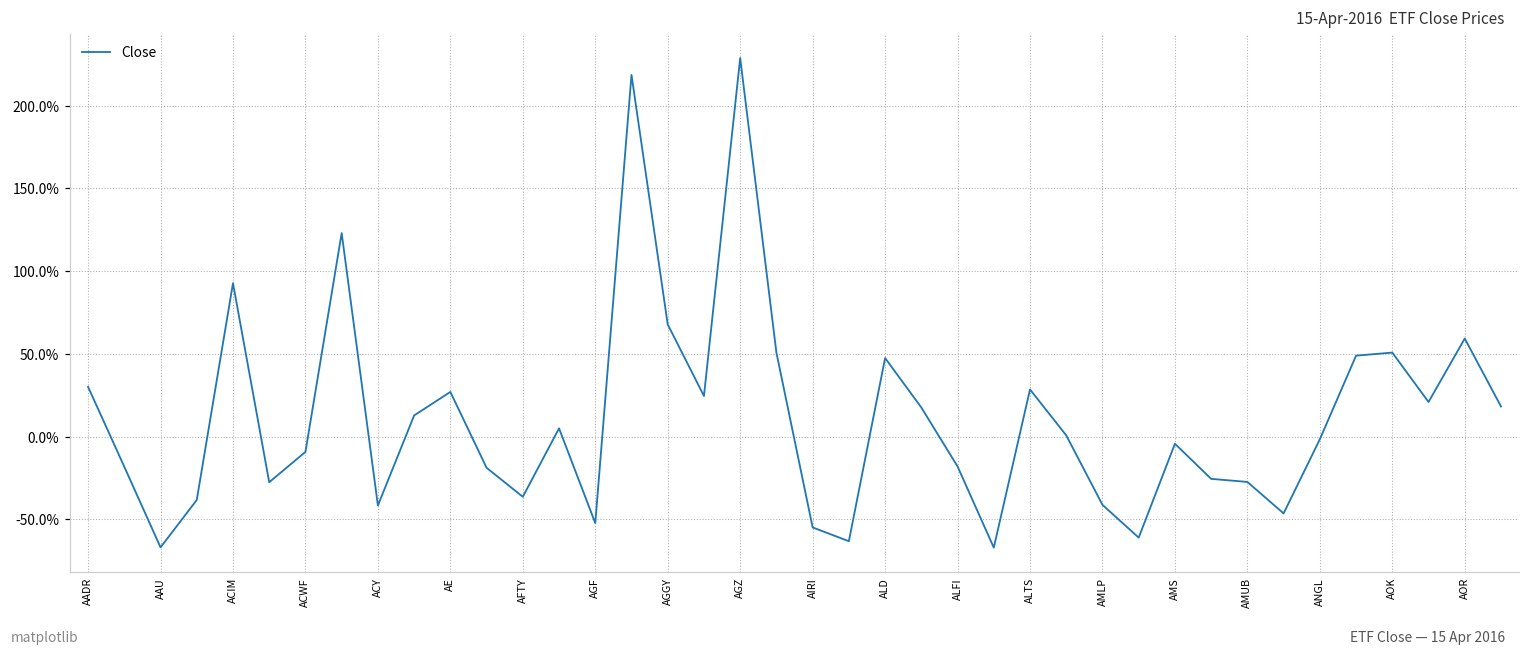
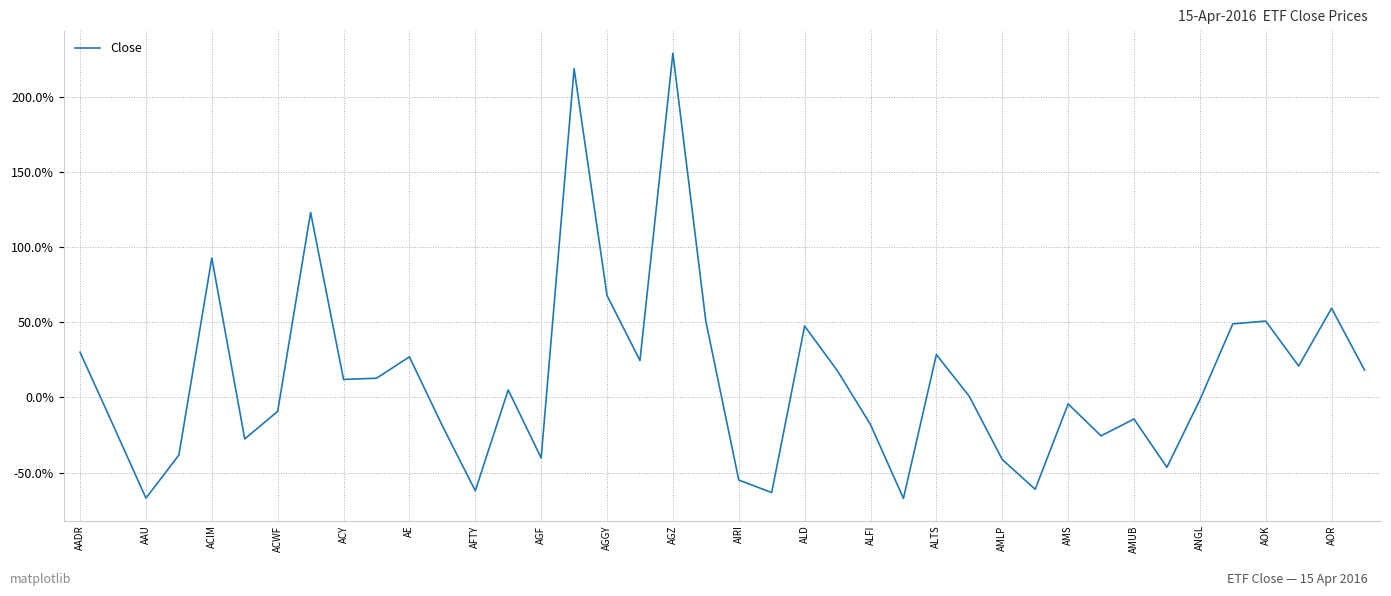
  {
    "AADR": "30%",
    "AAU": "-67%",
    "ACIM": "93%",
    "ACWF": "-9%",
-   "ACY": "-42%",
+   "ACY": "12%",
    "AE": "27%",
-   "AFTY": "-36%",
-   "AGF": "-52%",
+   "AFTY": "-62%",
+   "AGF": "-40%",
    "AGGY": "68%",
    "AGZ": "229%",
    "AIRI": "-55%",
    "ALD": "47%",
    "ALFI": "-18%",
    "ALTS": "28%",
    "AMLP": "-41%",
    "AMS": "-4%",
-   "AMUB": "-27%",
+   "AMUB": "-14%",
    "ANGL": "-2%",
    "AOK": "51%",
    "AOR": "59%"
  }
